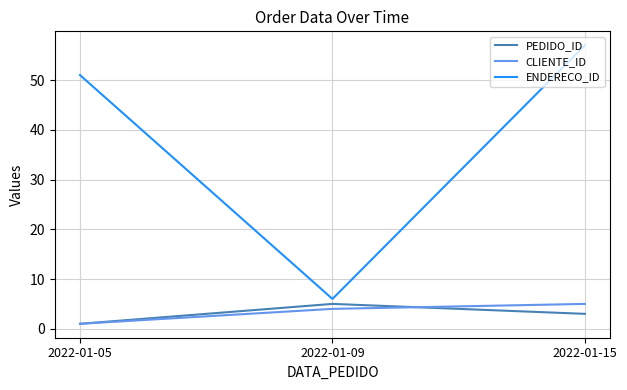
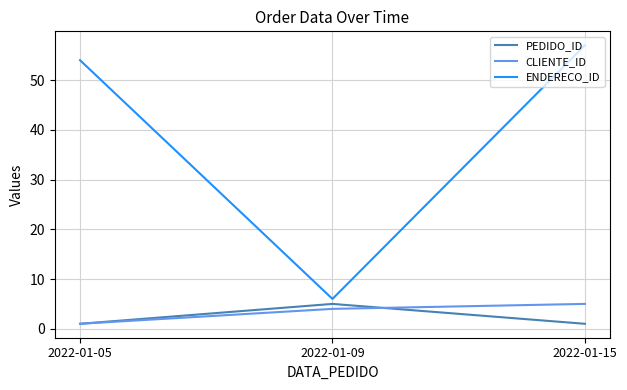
  {
    "PEDIDO_ID": {
      "2022-01-09": 5,
-     "2022-01-15": 3
+     "2022-01-15": 1
    },
    "CLIENTE_ID": {
      "2022-01-09": 4,
      "2022-01-15": 5
    },
    "ENDERECO_ID": {
-     "2022-01-05": 51,
+     "2022-01-05": 54,
      "2022-01-09": 6
    }
  }
